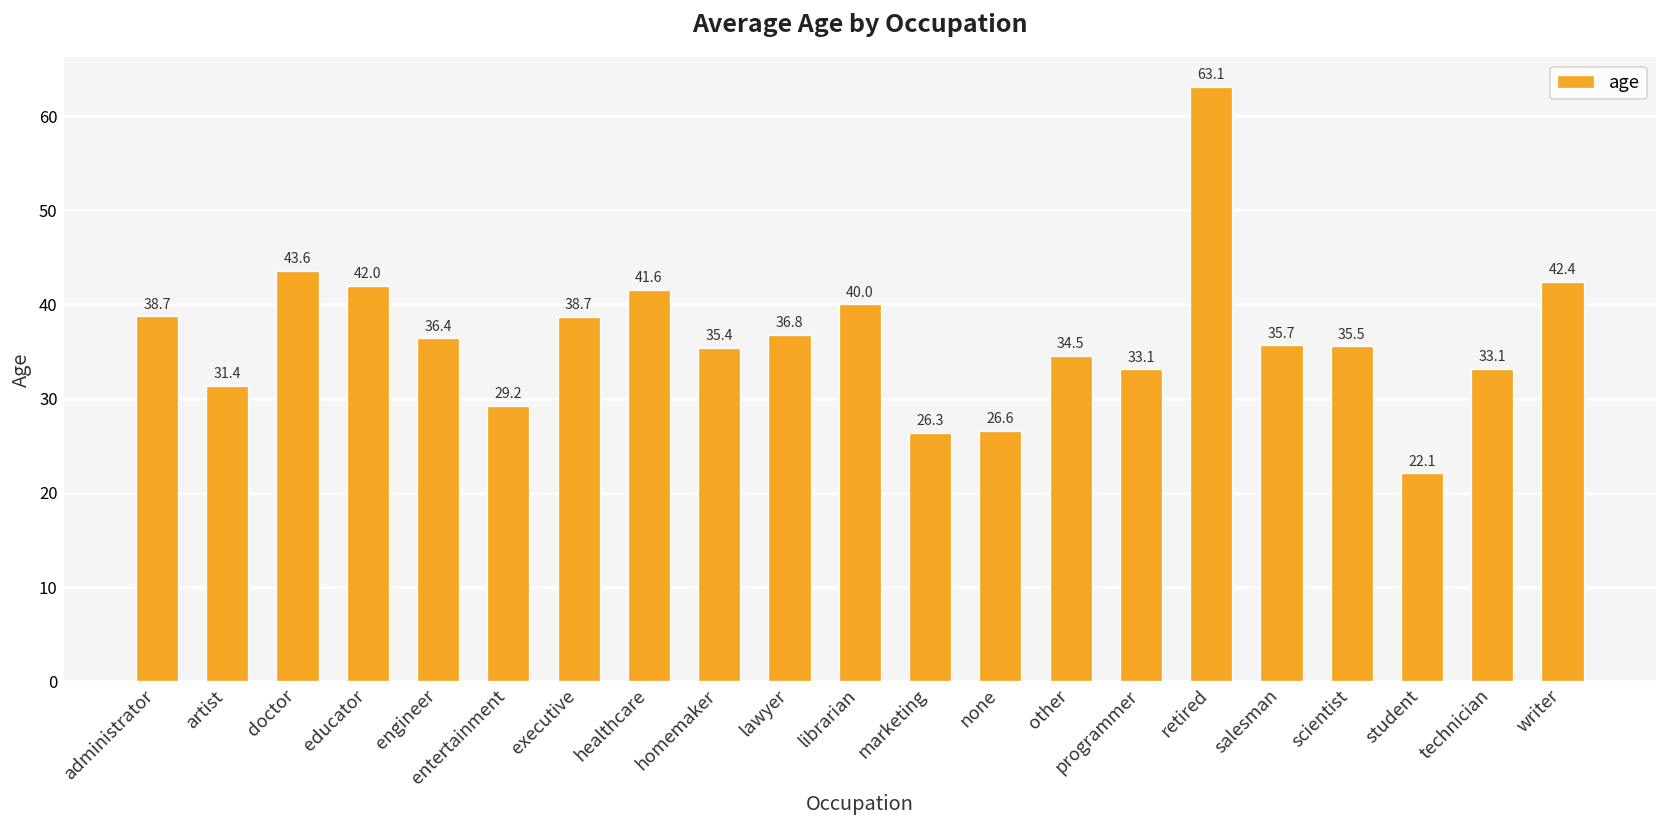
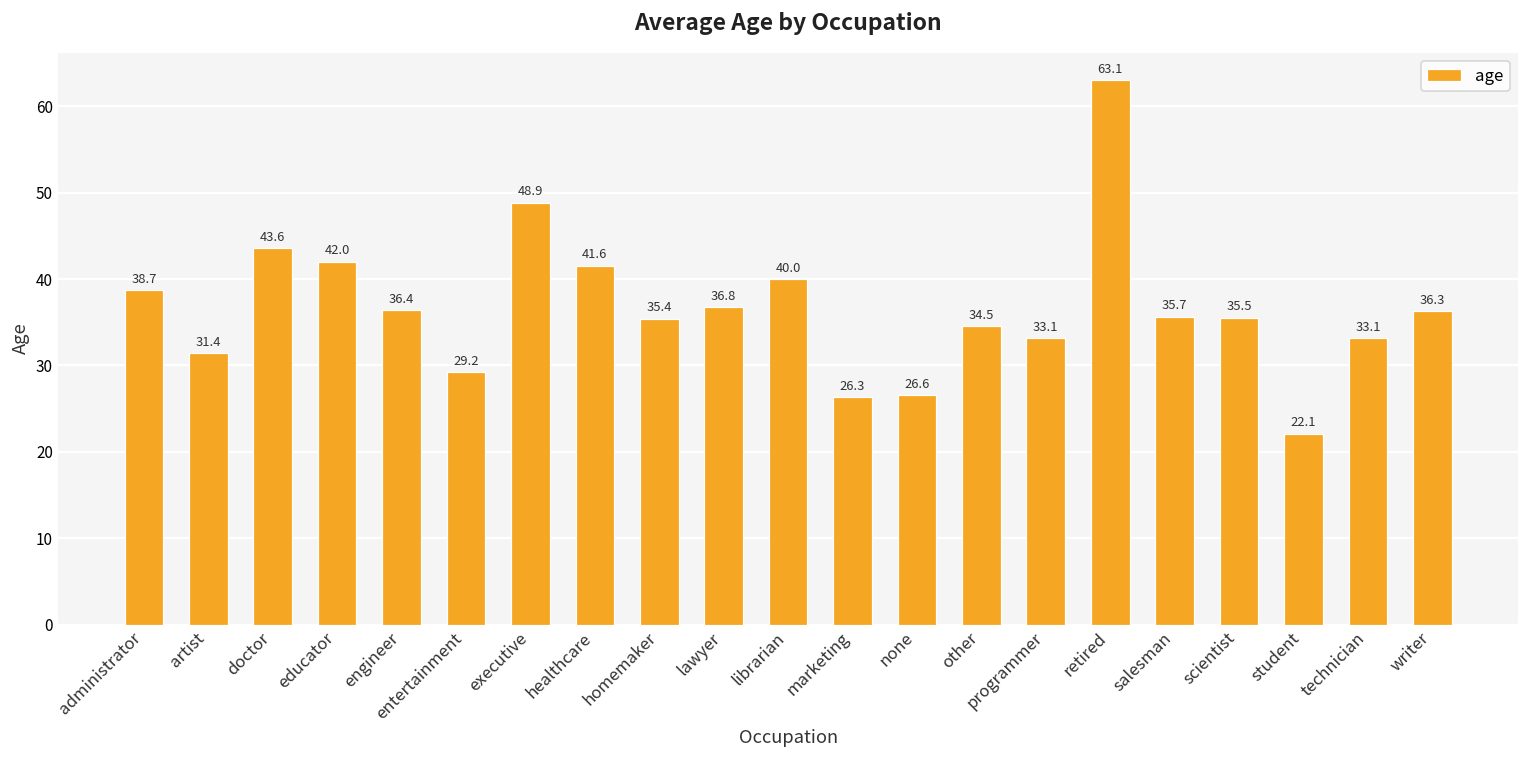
  {
    "administrator": 38.7,
    "artist": 31.4,
    "doctor": 43.6,
    "educator": 42.0,
    "engineer": 36.4,
    "entertainment": 29.2,
-   "executive": 38.7,
+   "executive": 48.9,
    "healthcare": 41.6,
    "homemaker": 35.4,
    "lawyer": 36.8,
    "librarian": 40.0,
    "marketing": 26.3,
    "none": 26.6,
    "other": 34.5,
    "programmer": 33.1,
    "retired": 63.1,
    "salesman": 35.7,
    "scientist": 35.5,
    "student": 22.1,
    "technician": 33.1,
-   "writer": 42.4
+   "writer": 36.3
  }
